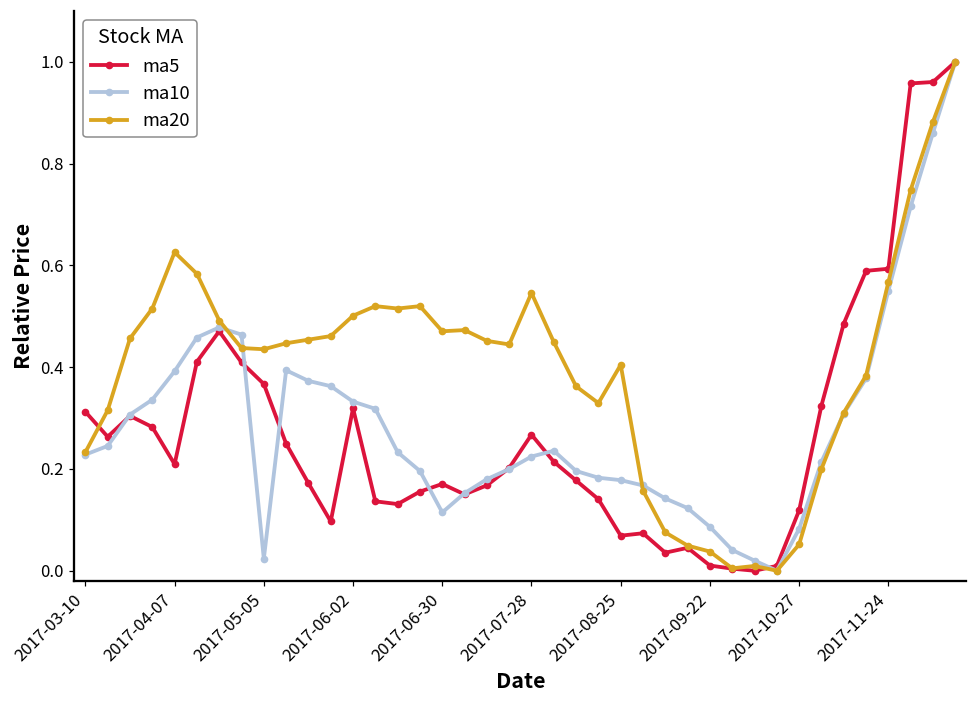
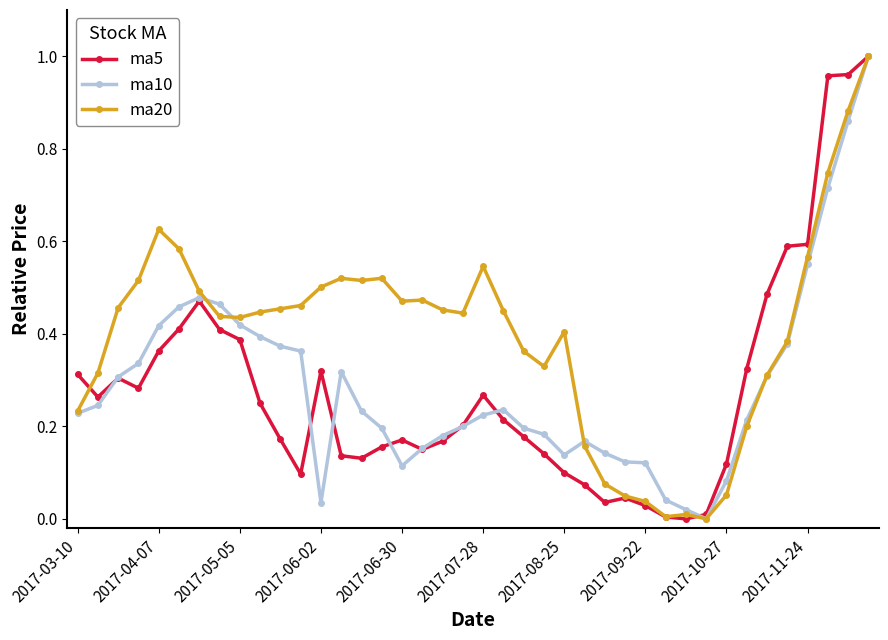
  {
    "ma5": {
      "2017-03-10": 0.31,
-     "2017-04-07": 0.21,
-     "2017-05-05": 0.37,
+     "2017-04-07": 0.36,
+     "2017-05-05": 0.39,
      "2017-06-02": 0.32,
      "2017-06-30": 0.17,
      "2017-07-28": 0.27,
-     "2017-08-25": 0.07,
-     "2017-09-22": 0.01,
+     "2017-08-25": 0.10,
+     "2017-09-22": 0.03,
      "2017-10-27": 0.12,
      "2017-11-24": 0.59
    },
    "ma10": {
-     "2017-04-07": 0.39,
-     "2017-05-05": 0.02,
-     "2017-06-02": 0.33,
+     "2017-04-07": 0.42,
+     "2017-05-05": 0.42,
+     "2017-06-02": 0.04,
      "2017-06-30": 0.11,
      "2017-07-28": 0.22,
-     "2017-08-25": 0.18,
-     "2017-09-22": 0.09,
+     "2017-08-25": 0.14,
+     "2017-09-22": 0.12,
      "2017-10-27": 0.08,
      "2017-11-24": 0.55
    },
    "ma20": {
      "2017-04-07": 0.63,
      "2017-05-05": 0.44,
      "2017-06-02": 0.50,
      "2017-06-30": 0.47,
      "2017-07-28": 0.55,
      "2017-08-25": 0.40,
      "2017-09-22": 0.04,
      "2017-10-27": 0.05,
      "2017-11-24": 0.57
    }
  }
